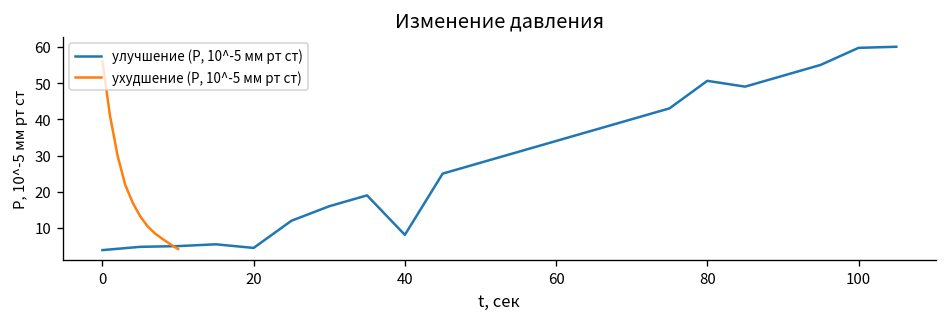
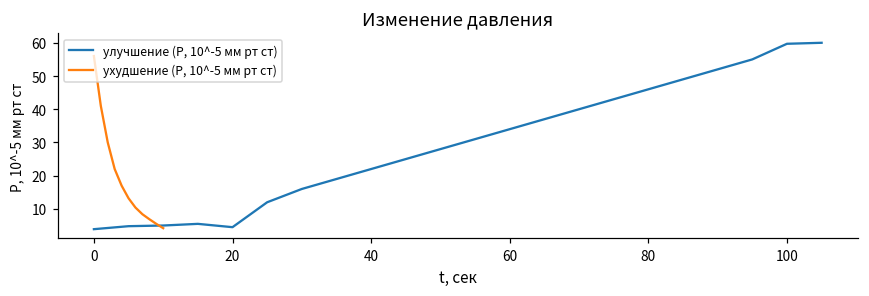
  {
    "улучшение (P, 10^-5 мм рт ст)": {
      "0": 4,
      "20": 5,
-     "40": 8,
+     "40": 22,
      "60": 34,
-     "80": 51,
+     "80": 46,
      "100": 60
    }
  }
